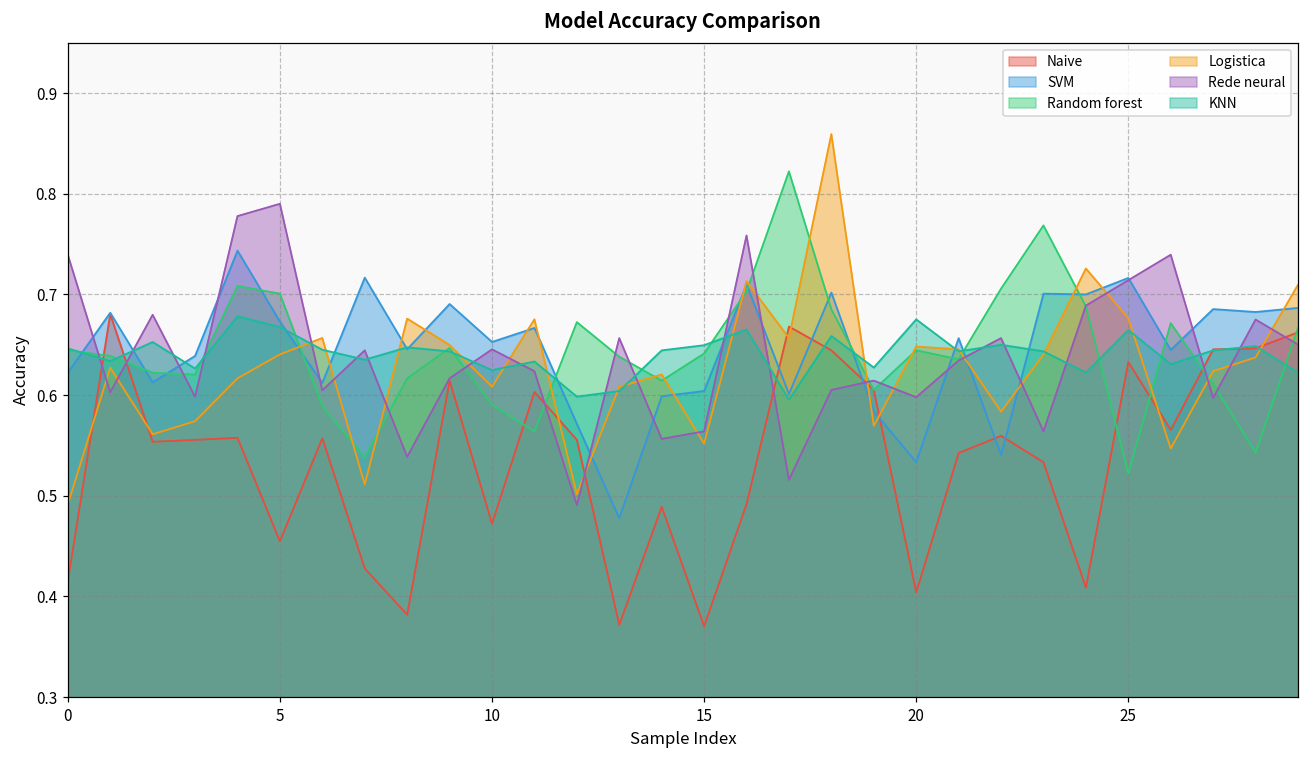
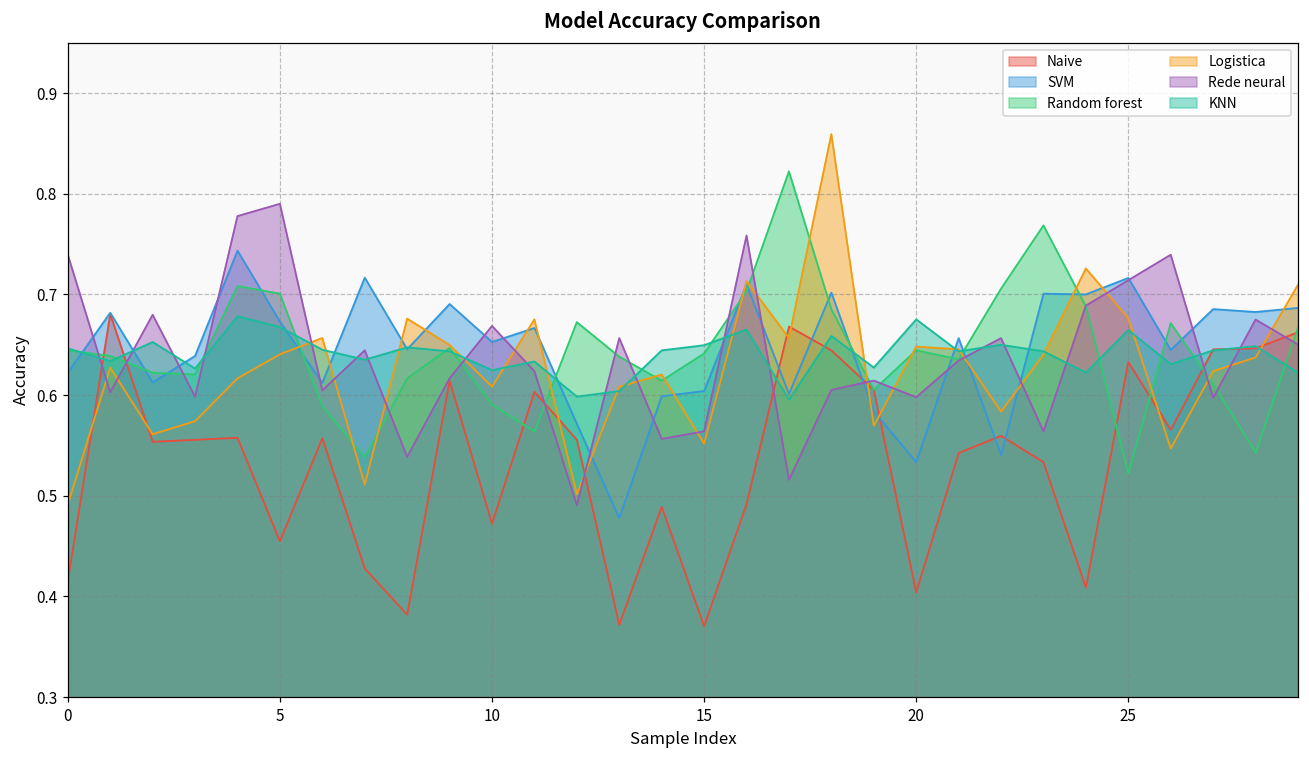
  {
    "Naive": {
      "0": 0.42,
      "5": 0.45,
      "10": 0.47,
      "15": 0.37,
      "20": 0.40,
      "25": 0.63
    },
    "Logistica": {
      "0": 0.49,
      "5": 0.64,
      "10": 0.61,
      "15": 0.55,
      "20": 0.65,
      "25": 0.68
    },
    "Rede neural": {
      "0": 0.74,
      "5": 0.79,
-     "10": 0.65,
+     "10": 0.67,
      "15": 0.56,
      "20": 0.60
    }
  }
